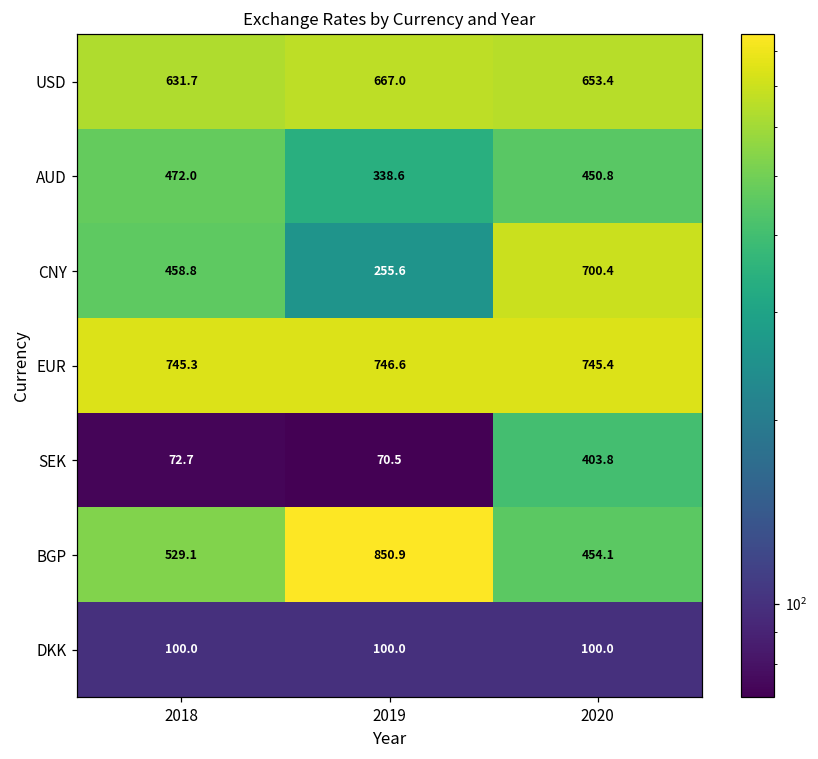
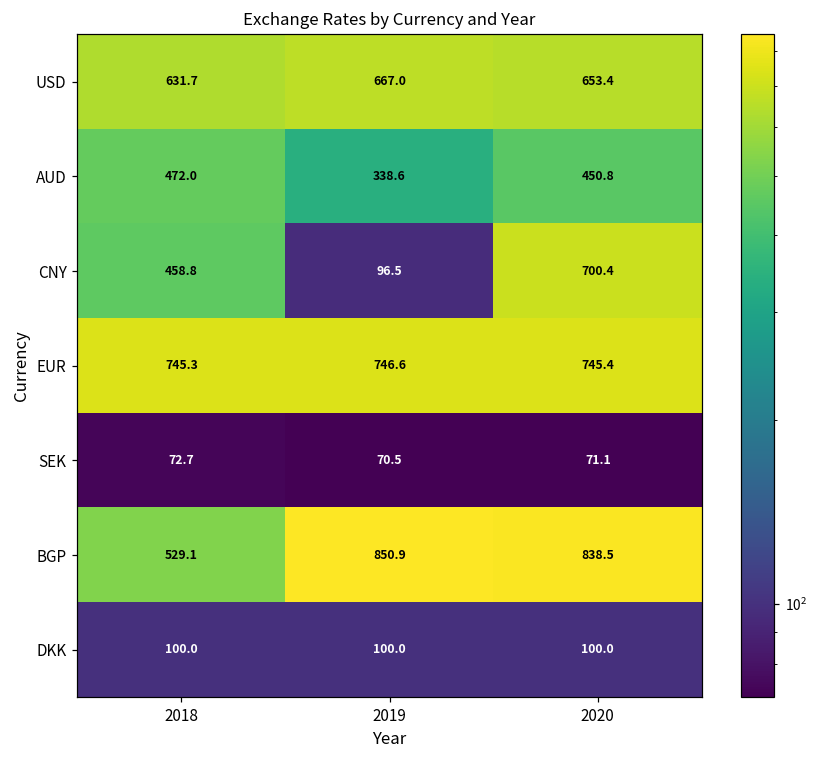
  {
    "USD": {
      "2018": 631.7,
      "2019": 667.0,
      "2020": 653.4
    },
    "AUD": {
      "2018": 472.0,
      "2019": 338.6,
      "2020": 450.8
    },
    "CNY": {
      "2018": 458.8,
-     "2019": 255.6,
+     "2019": 96.5,
      "2020": 700.4
    },
    "EUR": {
      "2018": 745.3,
      "2019": 746.6,
      "2020": 745.4
    },
    "SEK": {
      "2018": 72.7,
      "2019": 70.5,
-     "2020": 403.8
+     "2020": 71.1
    },
    "BGP": {
      "2018": 529.1,
      "2019": 850.9,
-     "2020": 454.1
+     "2020": 838.5
    },
    "DKK": {
      "2018": 100.0,
      "2019": 100.0,
      "2020": 100.0
    }
  }
